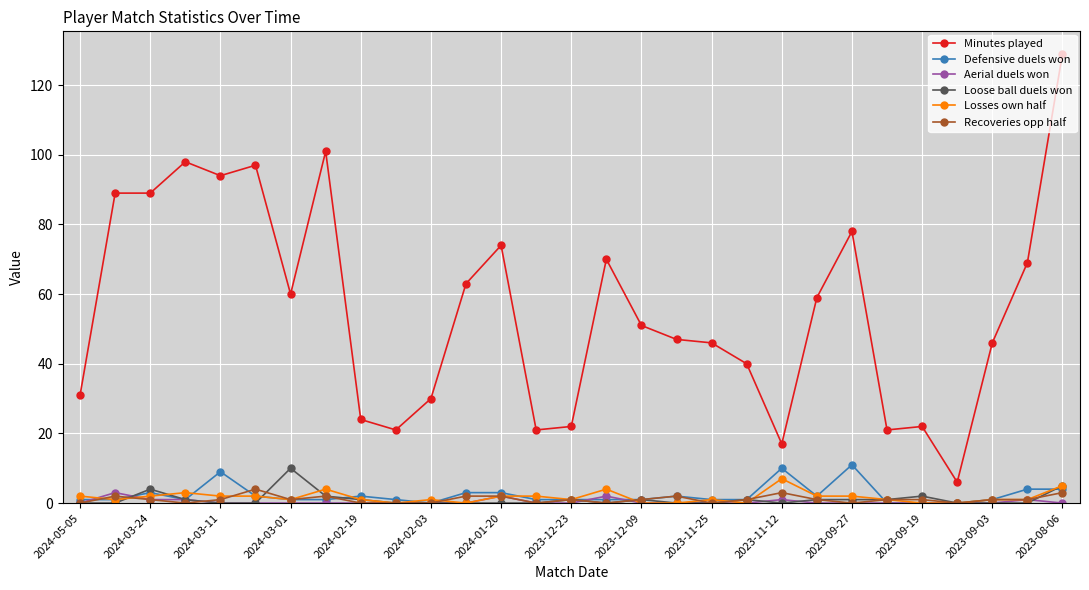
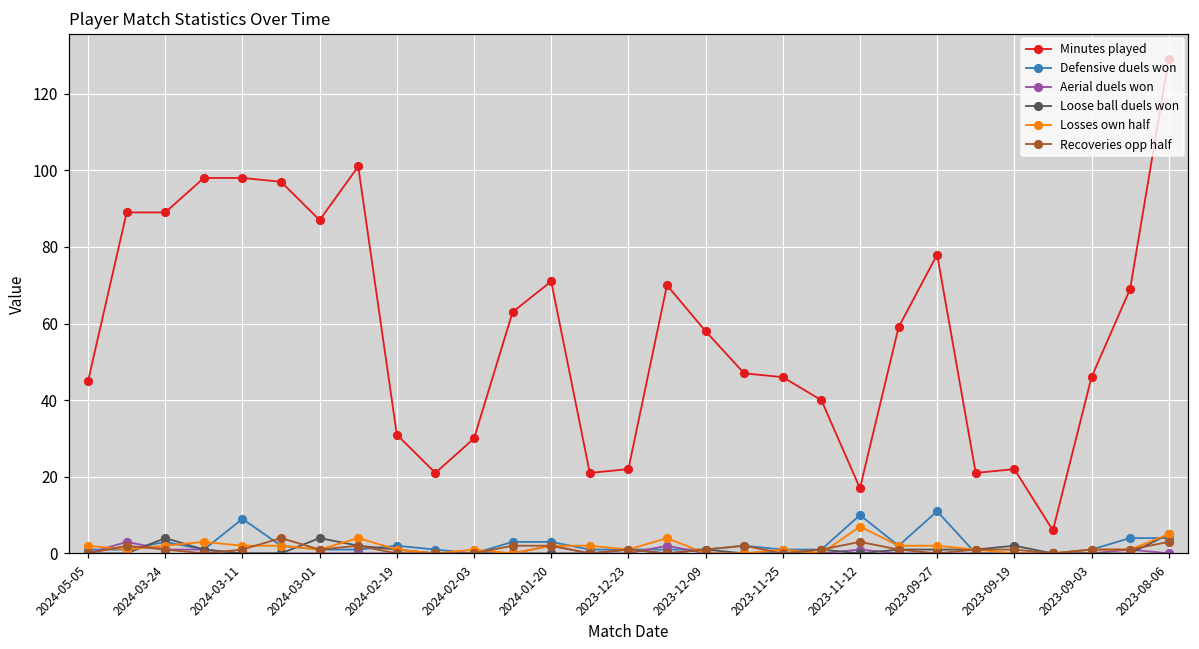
  {
    "Minutes played": {
-     "2024-05-05": 31,
+     "2024-05-05": 45,
      "2024-03-24": 89,
-     "2024-03-11": 94,
-     "2024-03-01": 60,
-     "2024-02-19": 24,
+     "2024-03-11": 98,
+     "2024-03-01": 87,
+     "2024-02-19": 31,
      "2024-02-03": 30,
-     "2024-01-20": 74,
+     "2024-01-20": 71,
      "2023-12-23": 22,
-     "2023-12-09": 51,
+     "2023-12-09": 58,
      "2023-11-25": 46,
      "2023-11-12": 17,
      "2023-09-27": 78,
      "2023-09-19": 22,
      "2023-09-03": 46
    },
    "Defensive duels won": {
      "2024-05-05": 1,
      "2024-03-24": 3,
      "2024-03-11": 9,
      "2024-02-19": 2,
      "2024-01-20": 3,
      "2023-11-12": 10,
      "2023-09-27": 11,
      "2023-08-06": 4
    },
    "Aerial duels won": {
      "2024-03-01": 0,
      "2023-12-23": 0,
      "2023-11-12": 1,
      "2023-08-06": 0
    },
    "Loose ball duels won": {
      "2024-03-24": 4,
-     "2024-03-01": 10,
+     "2024-03-01": 4,
      "2024-01-20": 0,
      "2023-11-12": 0,
      "2023-09-27": 1,
      "2023-09-19": 2
    },
    "Losses own half": {
      "2024-05-05": 2,
      "2024-03-24": 2,
      "2024-03-11": 2,
      "2024-02-03": 1,
      "2023-11-12": 7,
      "2023-09-27": 2
    },
    "Recoveries opp half": {
      "2024-03-11": 1,
      "2023-11-12": 3,
      "2023-09-19": 1,
      "2023-08-06": 3
    }
  }
